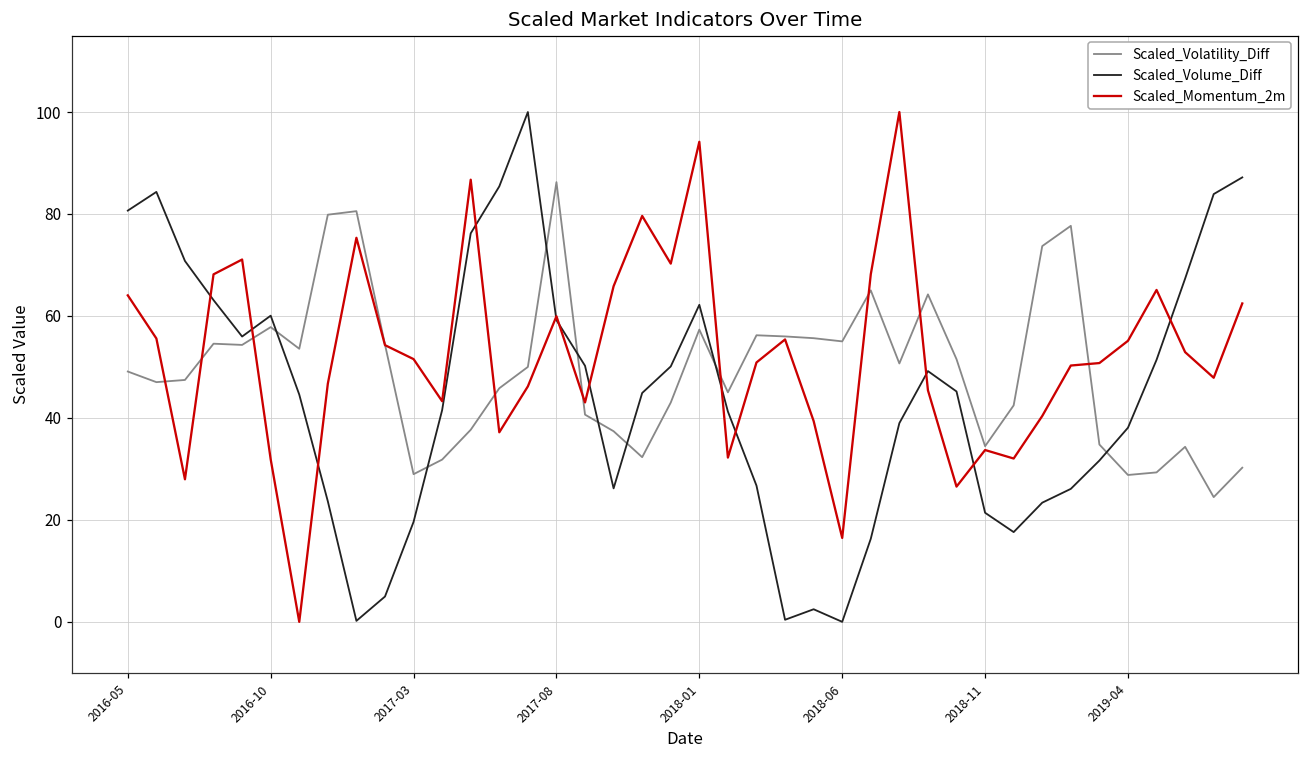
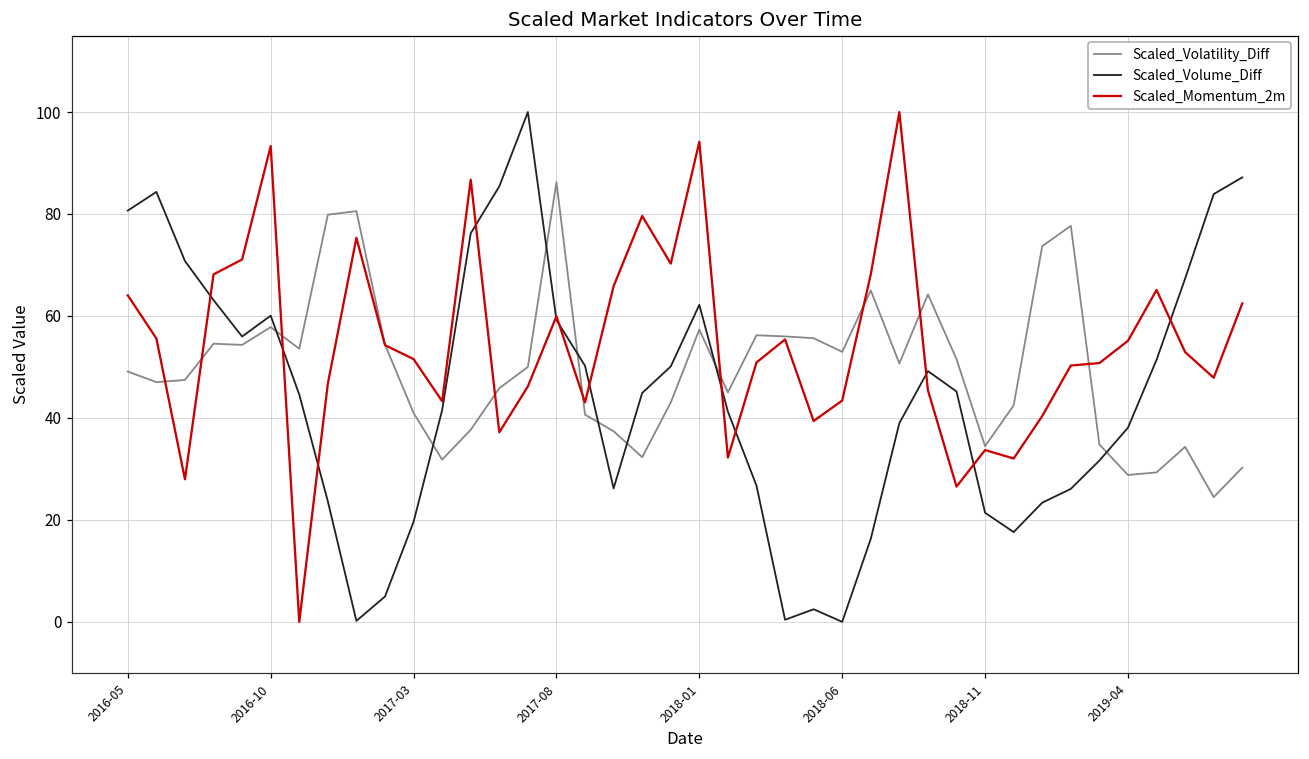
  {
    "Scaled_Volatility_Diff": {
      "2016-05": 49,
      "2016-10": 58,
-     "2017-03": 29,
+     "2017-03": 41,
      "2017-08": 86,
      "2018-01": 57,
-     "2018-06": 55,
+     "2018-06": 53,
      "2018-11": 34,
      "2019-04": 29
    },
    "Scaled_Volume_Diff": {
      "2016-05": 81,
      "2016-10": 60,
      "2017-03": 20,
      "2017-08": 59,
      "2018-01": 62,
      "2018-06": 0,
      "2018-11": 21,
      "2019-04": 38
    },
    "Scaled_Momentum_2m": {
      "2016-05": 64,
-     "2016-10": 32,
+     "2016-10": 93,
      "2017-03": 52,
      "2017-08": 60,
      "2018-01": 94,
-     "2018-06": 16,
+     "2018-06": 43,
      "2018-11": 34,
      "2019-04": 55
    }
  }
